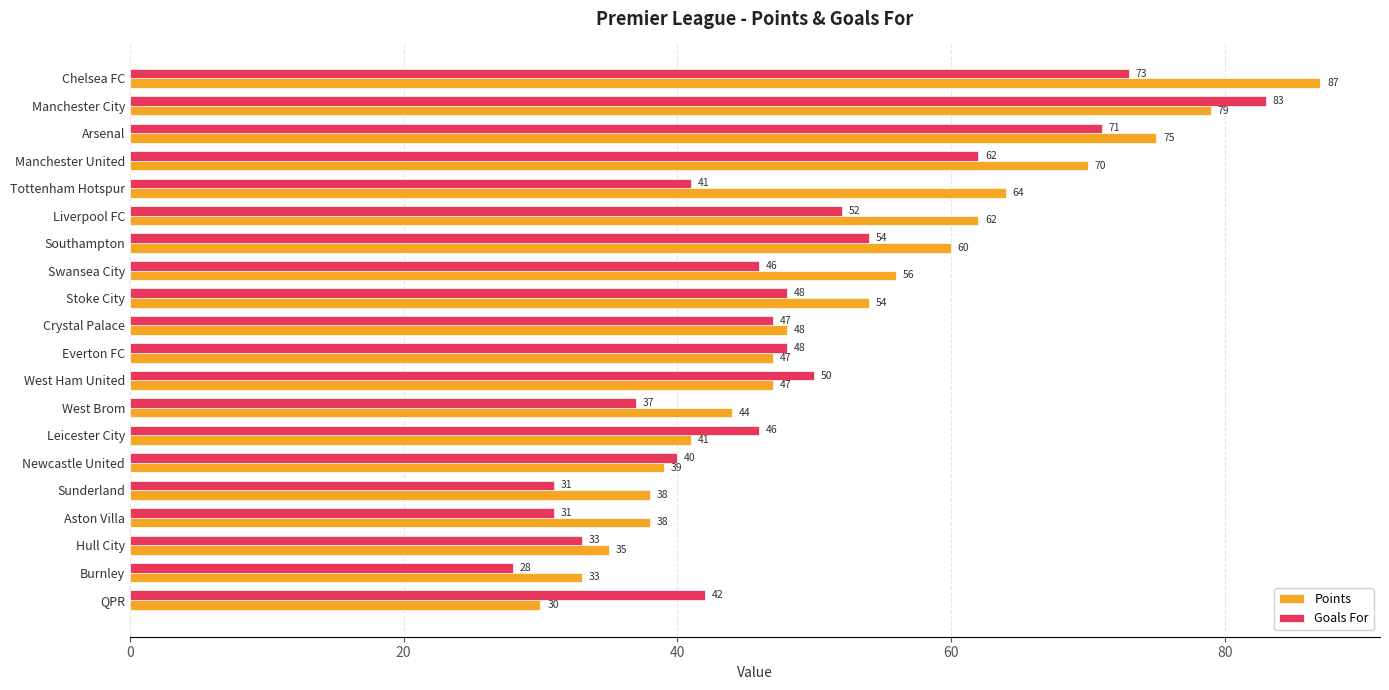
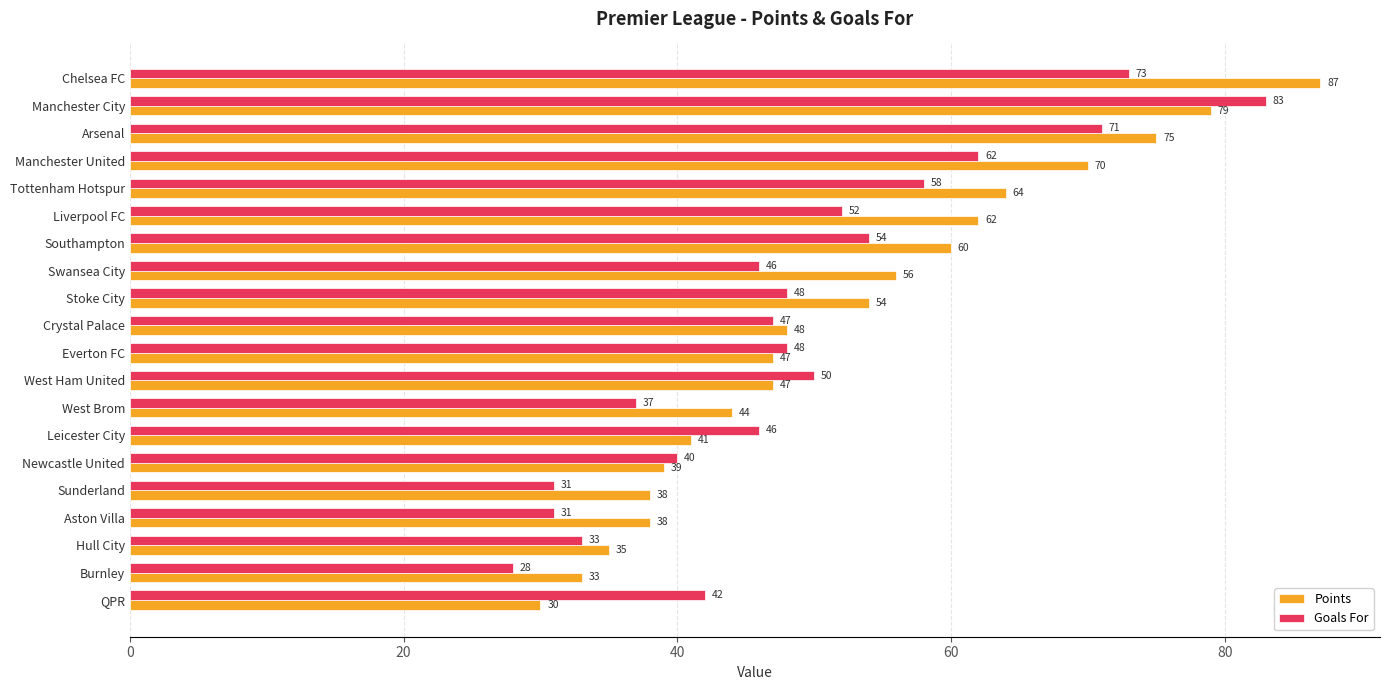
  {
    "Points": {
      "Chelsea FC": 87,
      "Manchester City": 79,
      "Arsenal": 75,
      "Manchester United": 70,
      "Tottenham Hotspur": 64,
      "Liverpool FC": 62,
      "Southampton": 60,
      "Swansea City": 56,
      "Stoke City": 54,
      "Crystal Palace": 48,
      "Everton FC": 47,
      "West Ham United": 47,
      "West Brom": 44,
      "Leicester City": 41,
      "Newcastle United": 39,
      "Sunderland": 38,
      "Aston Villa": 38,
      "Hull City": 35,
      "Burnley": 33,
      "QPR": 30
    },
    "Goals For": {
      "Chelsea FC": 73,
      "Manchester City": 83,
      "Arsenal": 71,
      "Manchester United": 62,
-     "Tottenham Hotspur": 41,
+     "Tottenham Hotspur": 58,
      "Liverpool FC": 52,
      "Southampton": 54,
      "Swansea City": 46,
      "Stoke City": 48,
      "Crystal Palace": 47,
      "Everton FC": 48,
      "West Ham United": 50,
      "West Brom": 37,
      "Leicester City": 46,
      "Newcastle United": 40,
      "Sunderland": 31,
      "Aston Villa": 31,
      "Hull City": 33,
      "Burnley": 28,
      "QPR": 42
    }
  }
